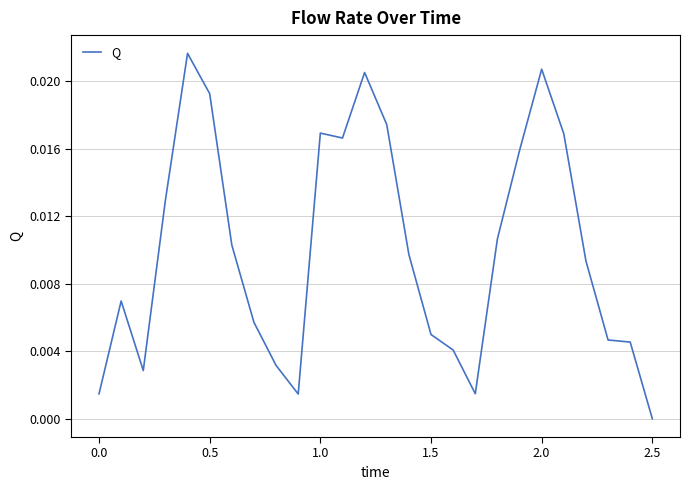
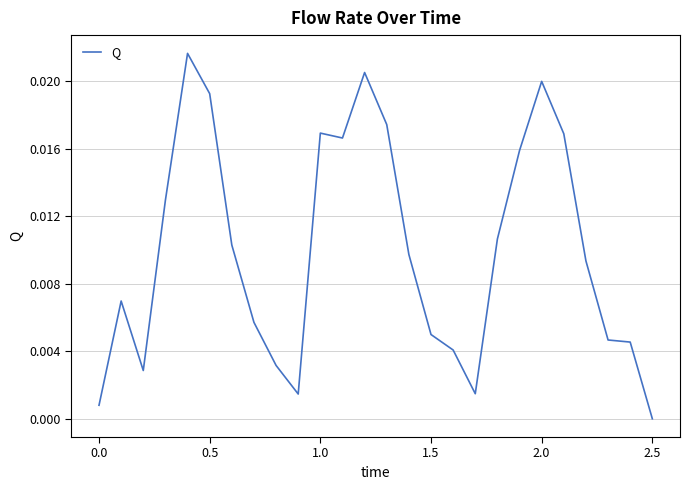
  {
-   "0.0": 0.0015,
+   "0.0": 0.0008,
    "0.5": 0.0193,
    "1.0": 0.0169,
    "1.5": 0.0050,
-   "2.0": 0.0207,
+   "2.0": 0.0200,
    "2.5": 0.0000
  }
